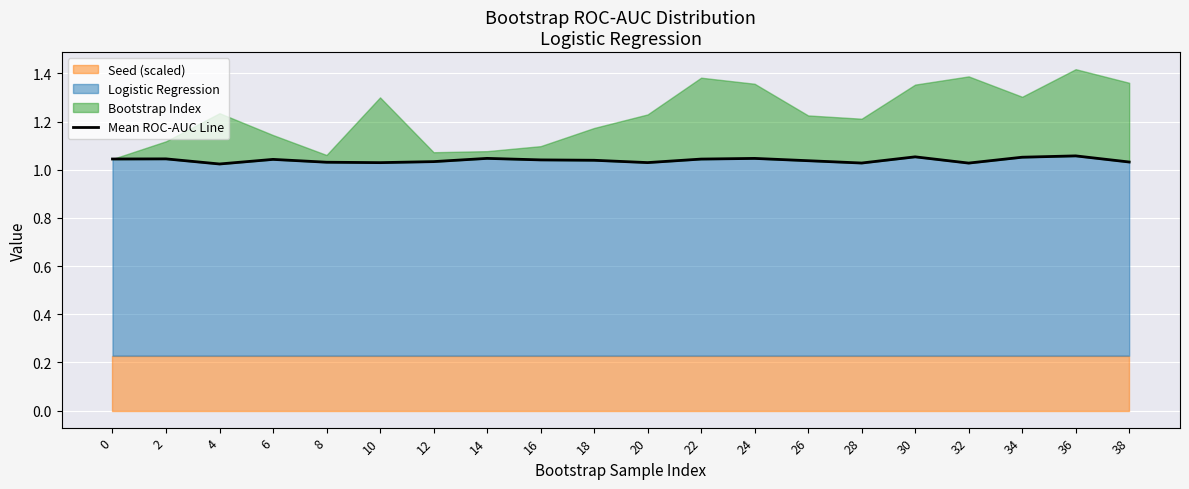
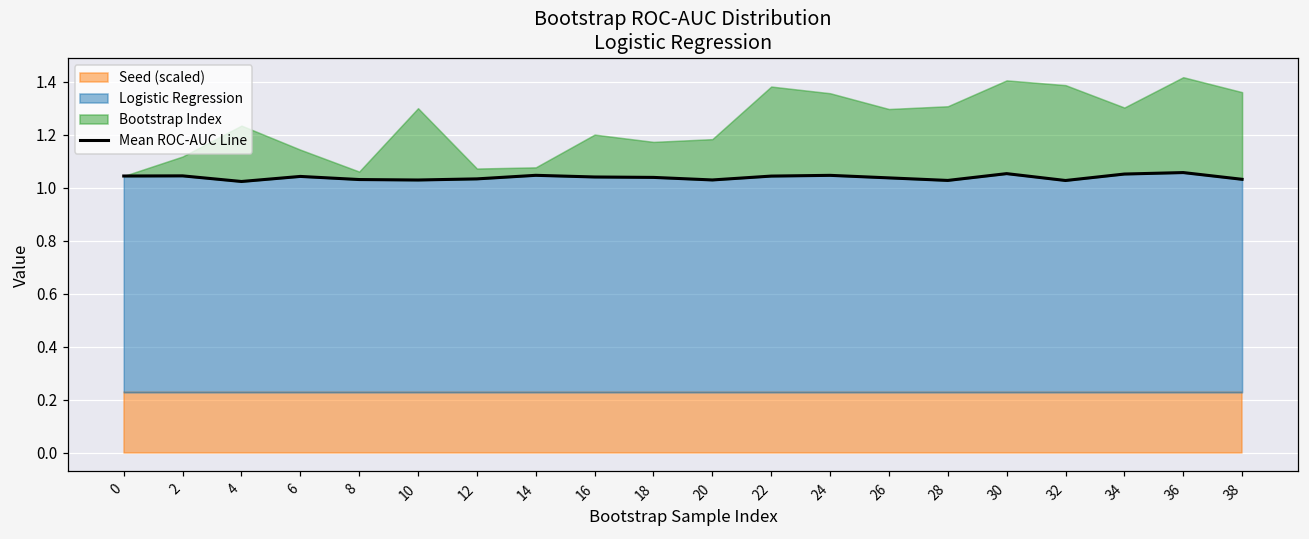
  {
    "Seed (scaled)": {
      "0": 0.23,
      "2": 0.23,
      "4": 0.23,
      "6": 0.23,
      "8": 0.23,
      "10": 0.23,
      "12": 0.23,
      "14": 0.23,
      "16": 0.23,
      "18": 0.23,
      "20": 0.23,
      "22": 0.23,
      "24": 0.23,
      "26": 0.23,
      "28": 0.23,
      "30": 0.23,
      "32": 0.23,
      "34": 0.23,
      "36": 0.23,
      "38": 0.23
    },
    "Logistic Regression": {
      "2": 0.82,
      "4": 0.80,
      "6": 0.82,
      "8": 0.80,
      "10": 0.80,
      "12": 0.81,
      "14": 0.82,
      "16": 0.81,
      "18": 0.81,
      "20": 0.80,
      "22": 0.82,
      "24": 0.82,
      "26": 0.81,
      "28": 0.80,
      "30": 0.83,
      "32": 0.80,
      "34": 0.82,
      "36": 0.83,
      "38": 0.80
    },
    "Bootstrap Index": {
      "2": 0.07,
      "6": 0.10,
      "8": 0.03,
      "10": 0.27,
      "12": 0.04,
      "14": 0.03,
-     "16": 0.06,
+     "16": 0.16,
      "18": 0.13,
-     "20": 0.20,
+     "20": 0.15,
      "22": 0.34,
      "24": 0.31,
-     "26": 0.19,
-     "28": 0.18,
-     "30": 0.30,
+     "26": 0.26,
+     "28": 0.28,
+     "30": 0.35,
      "32": 0.36,
      "34": 0.25,
      "36": 0.36,
      "38": 0.33
    }
  }
